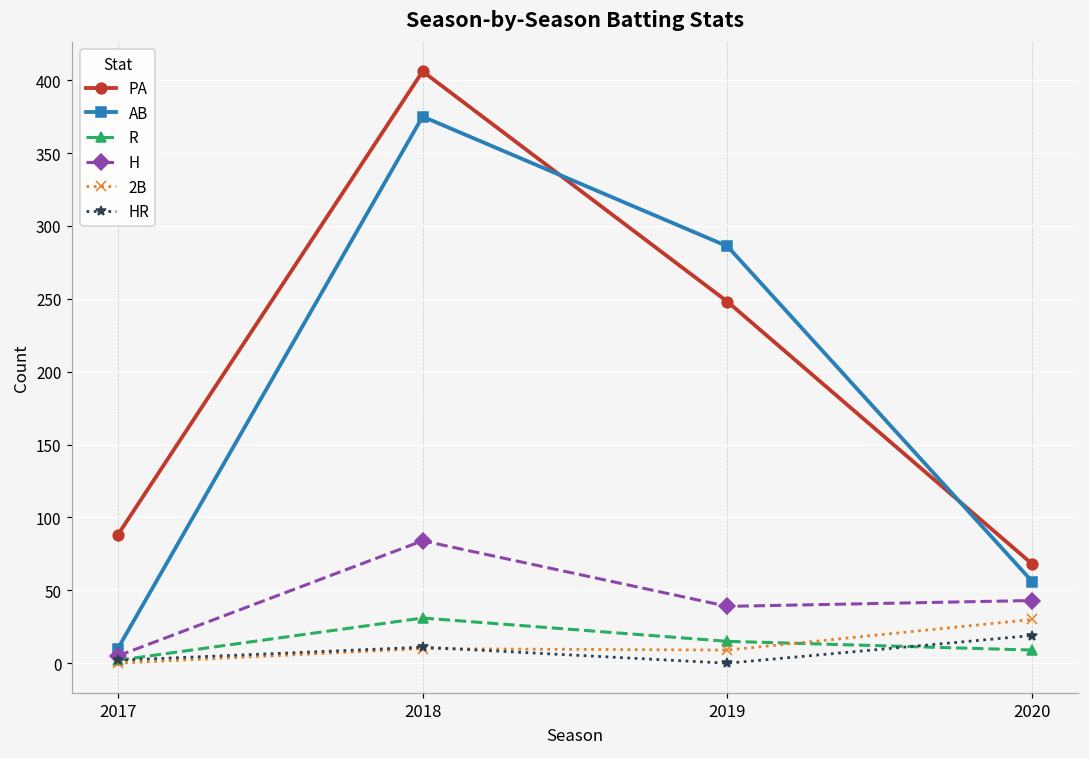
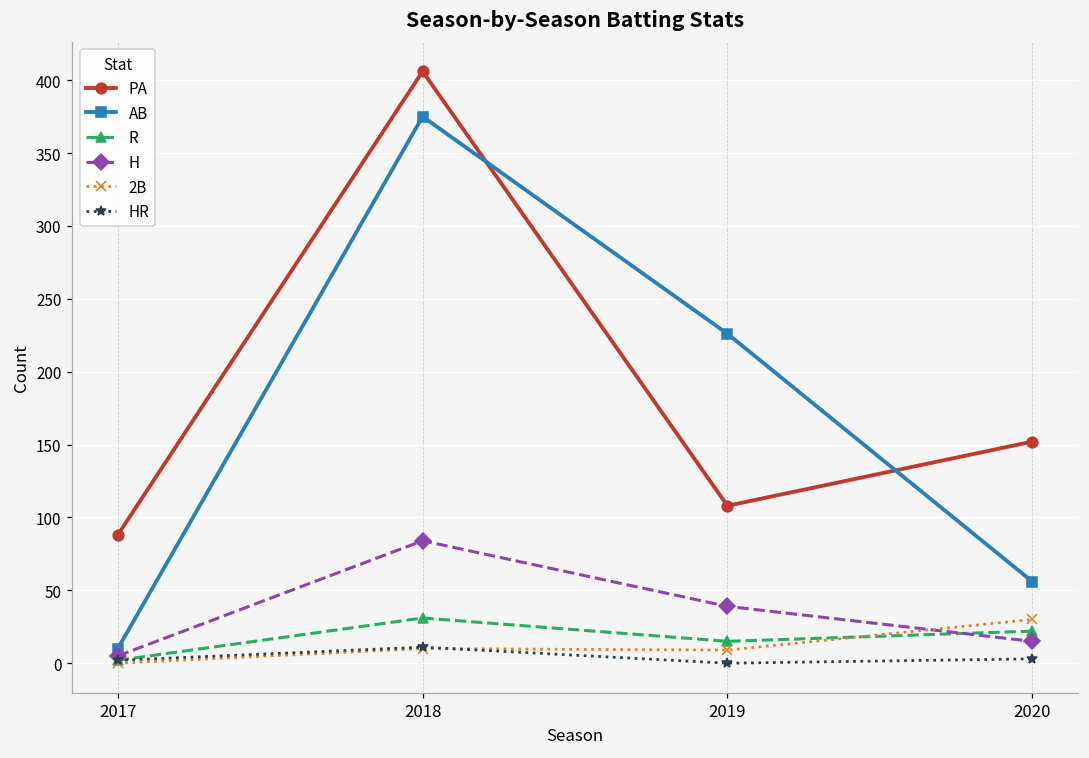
  {
    "PA": {
      "2017": 88,
      "2018": 406,
-     "2019": 248,
-     "2020": 68
+     "2019": 108,
+     "2020": 152
    },
    "AB": {
      "2017": 10,
      "2018": 375,
-     "2019": 286,
+     "2019": 226,
      "2020": 56
    },
    "R": {
      "2018": 31,
      "2019": 15,
-     "2020": 9
+     "2020": 22
    },
    "H": {
      "2017": 5,
      "2018": 84,
      "2019": 39,
-     "2020": 43
+     "2020": 15
    },
    "2B": {
      "2017": 0,
      "2019": 9,
      "2020": 30
    },
    "HR": {
      "2019": 0,
-     "2020": 19
+     "2020": 3
    }
  }
